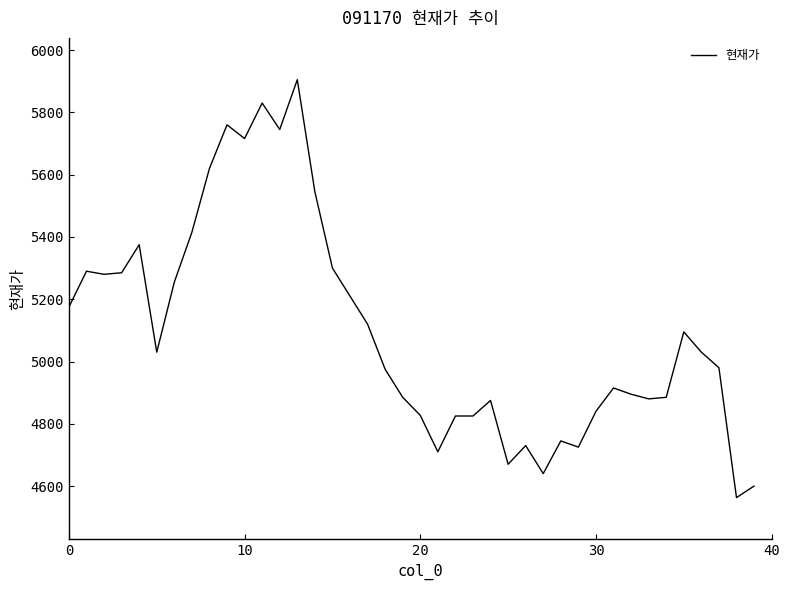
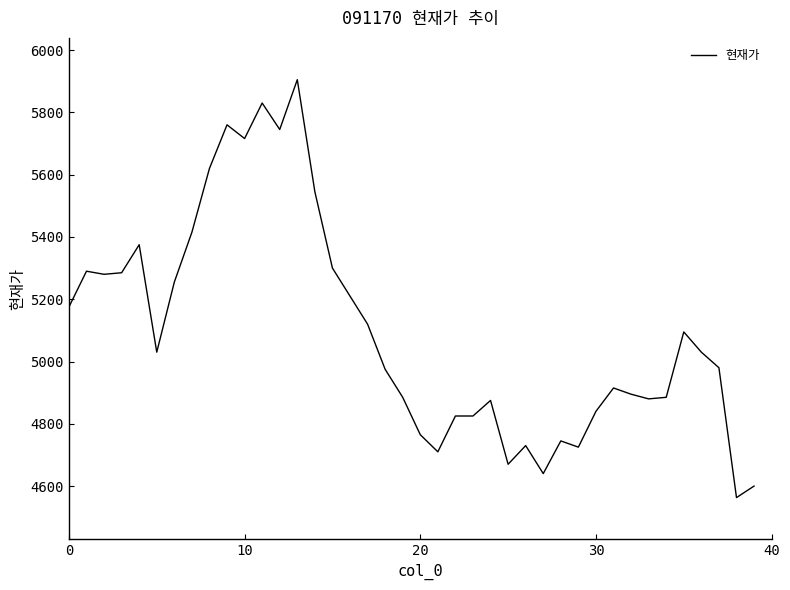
  {
    "0": 5180,
    "10": 5720,
-   "20": 4830,
+   "20": 4770,
    "30": 4840
  }
